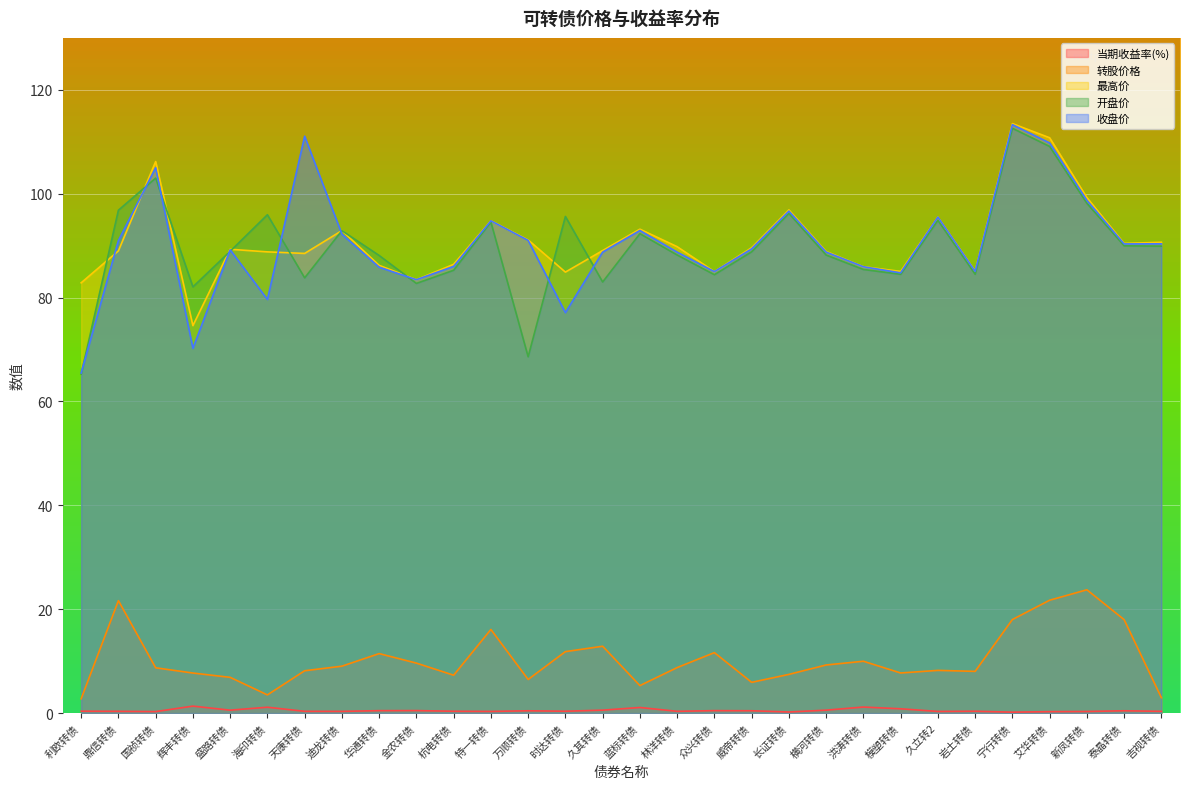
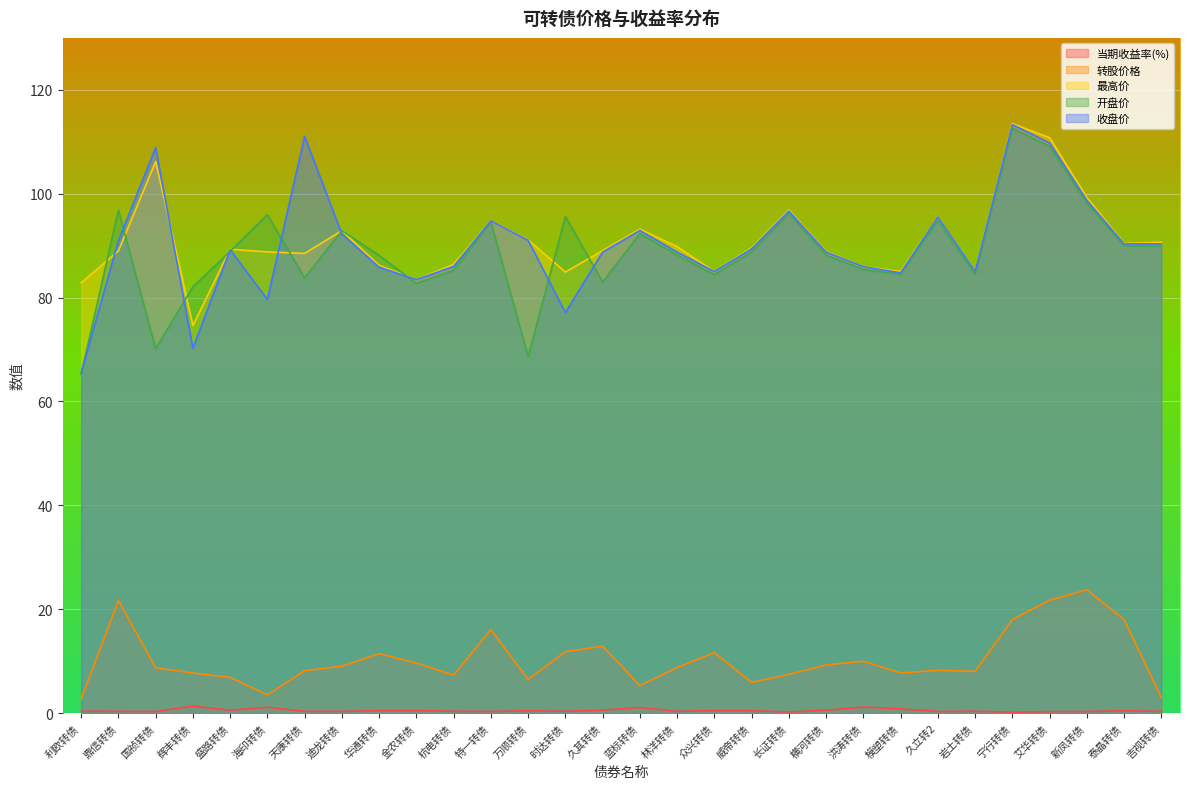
  {
    "开盘价": {
      "鼎信转债": 97,
-     "国祯转债": 103,
+     "国祯转债": 70,
      "辉丰转债": 82,
      "海印转债": 96,
      "天康转债": 84,
      "华通转债": 88,
      "金农转债": 83,
      "杭电转债": 85,
      "万顺转债": 69,
      "时达转债": 96,
      "久其转债": 83,
      "蓝标转债": 92,
      "林洋转债": 88,
      "众兴转债": 84,
      "威帝转债": 89,
      "横河转债": 88,
      "洪涛转债": 85,
      "久立转2": 95,
      "岩土转债": 85,
      "宁行转债": 113,
      "艾华转债": 109,
      "新凤转债": 98
    },
    "收盘价": {
      "鼎信转债": 91,
-     "国祯转债": 105,
+     "国祯转债": 109,
      "辉丰转债": 70,
      "海印转债": 80,
      "天康转债": 111,
      "迪龙转债": 92,
      "时达转债": 77,
      "林洋转债": 89,
      "艾华转债": 110,
      "新凤转债": 99
    }
  }
